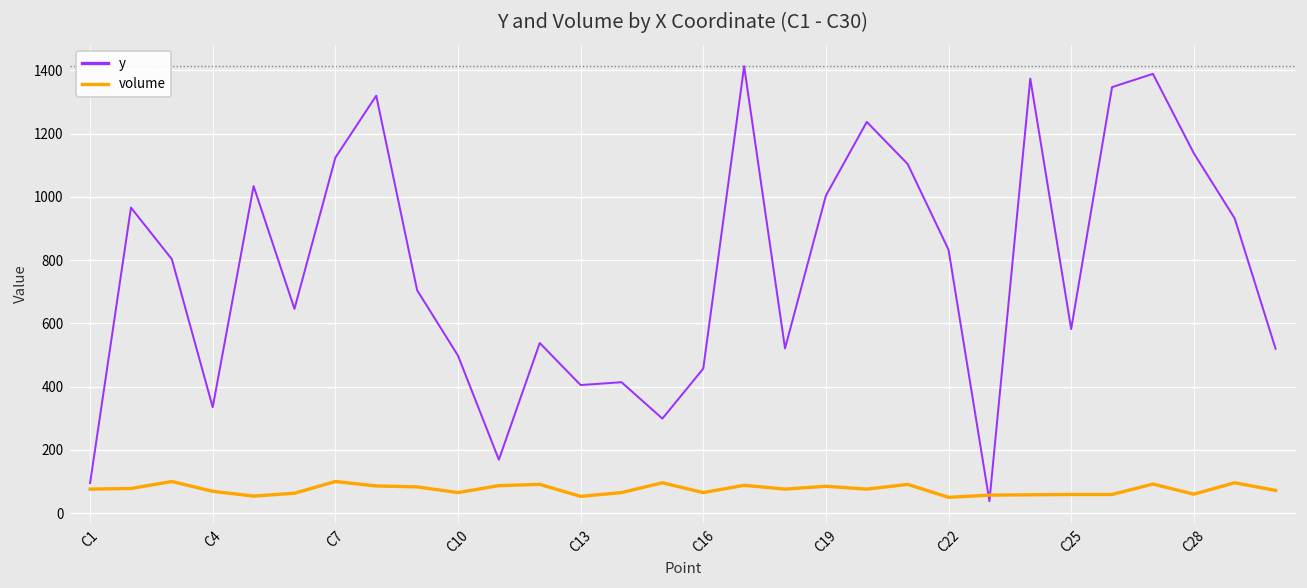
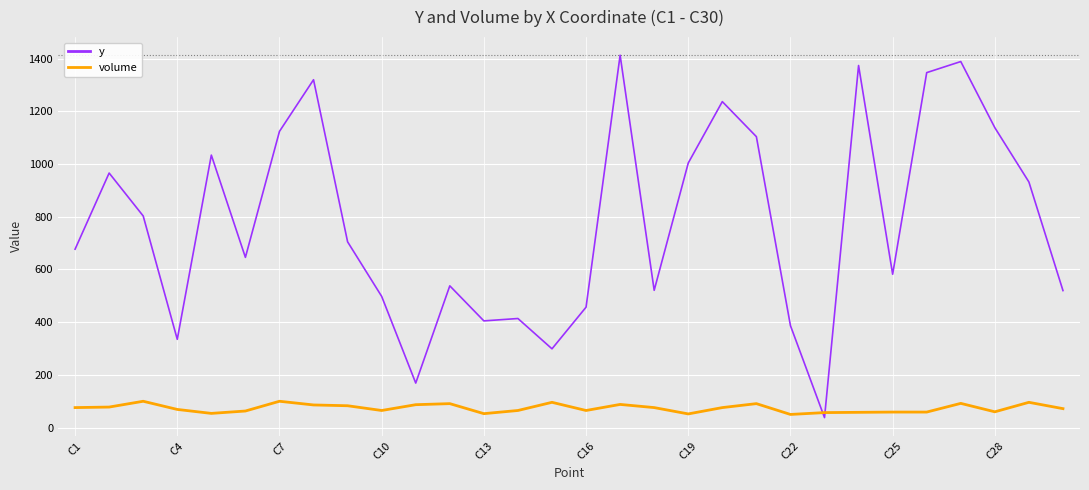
  {
    "y": {
-     "C1": 100,
+     "C1": 680,
      "C4": 340,
      "C7": 1120,
      "C10": 500,
      "C13": 410,
      "C16": 460,
      "C19": 1000,
-     "C22": 830,
+     "C22": 390,
      "C25": 580,
      "C28": 1140
    },
    "volume": {
      "C1": 80,
      "C4": 70,
      "C7": 100,
      "C10": 70,
      "C13": 50,
      "C16": 70,
-     "C19": 90,
+     "C19": 50,
      "C22": 50,
      "C25": 60,
      "C28": 60
    }
  }
